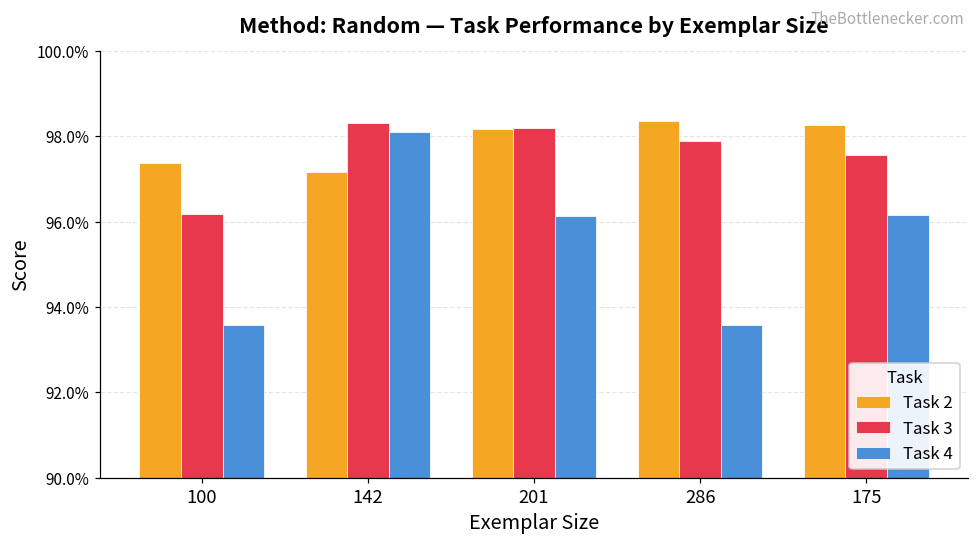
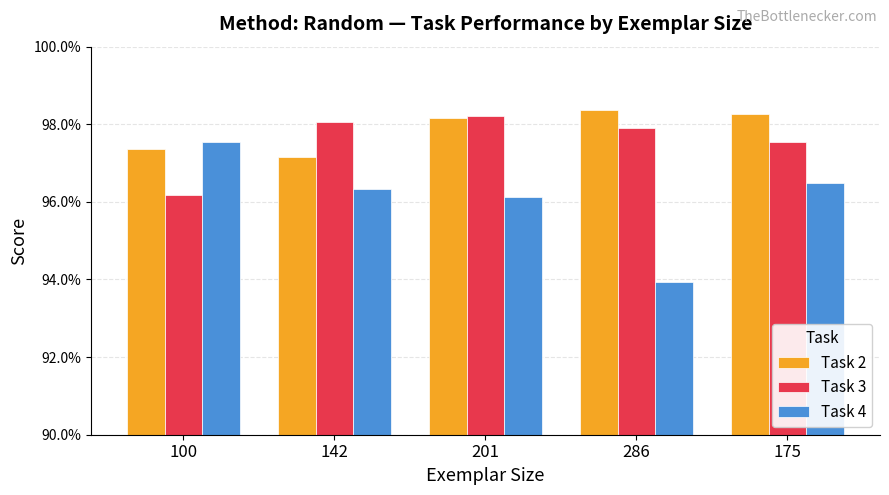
  {
    "Task 2": {
      "100": "97.4%",
      "142": "97.2%",
      "201": "98.2%",
      "286": "98.4%",
      "175": "98.3%"
    },
    "Task 3": {
      "100": "96.2%",
-     "142": "98.3%",
+     "142": "98.1%",
      "201": "98.2%",
      "286": "97.9%",
      "175": "97.6%"
    },
    "Task 4": {
-     "100": "93.6%",
-     "142": "98.1%",
+     "100": "97.5%",
+     "142": "96.3%",
      "201": "96.1%",
-     "286": "93.6%",
-     "175": "96.2%"
+     "286": "93.9%",
+     "175": "96.5%"
    }
  }
